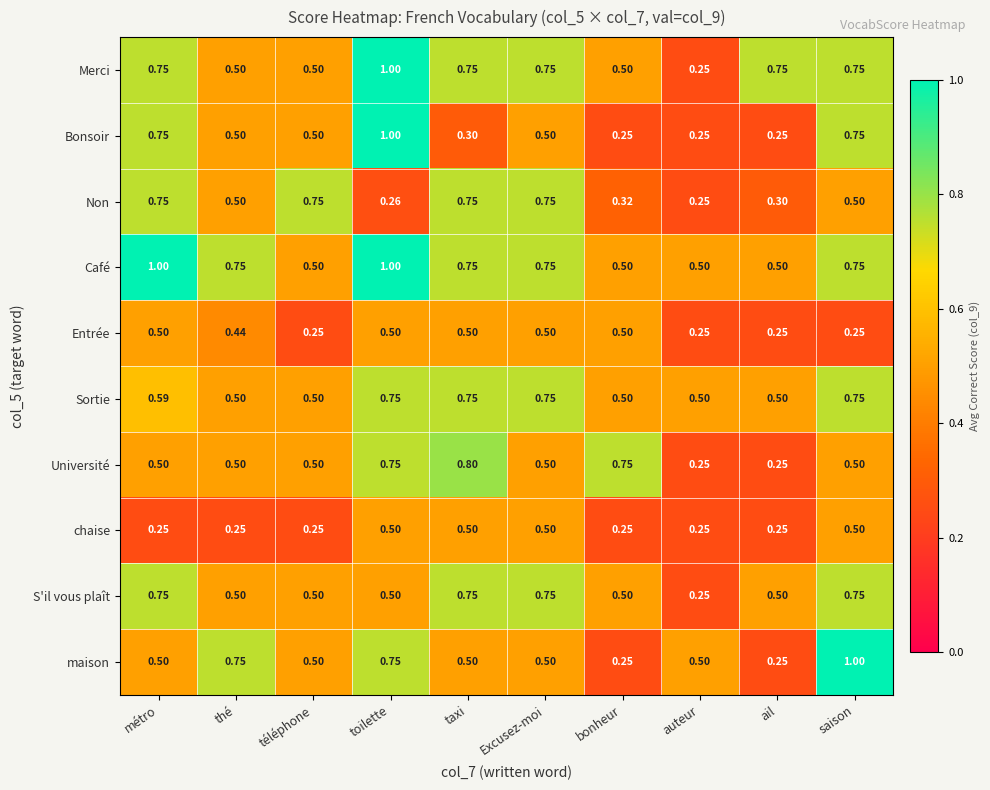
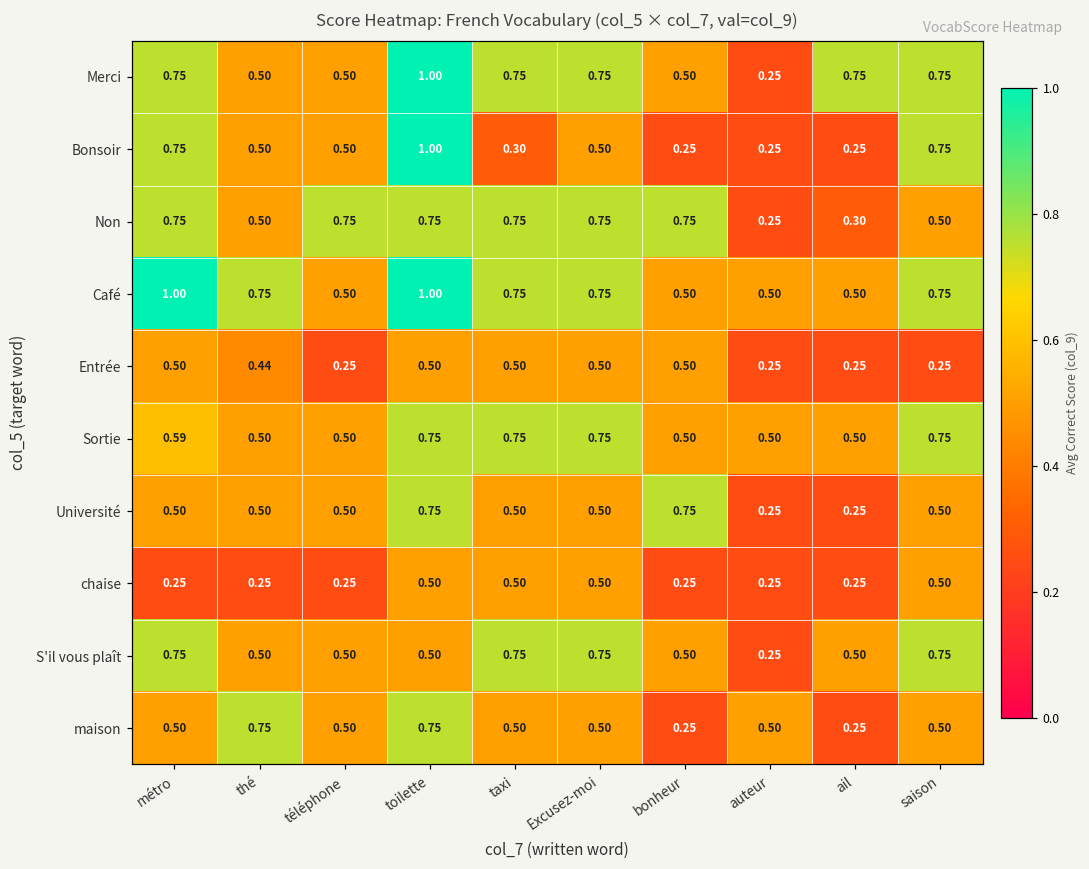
  {
    "Merci": {
      "métro": 0.75,
      "thé": 0.50,
      "téléphone": 0.50,
      "toilette": 1.00,
      "taxi": 0.75,
      "Excusez-moi": 0.75,
      "bonheur": 0.50,
      "auteur": 0.25,
      "ail": 0.75,
      "saison": 0.75
    },
    "Bonsoir": {
      "métro": 0.75,
      "thé": 0.50,
      "téléphone": 0.50,
      "toilette": 1.00,
      "taxi": 0.30,
      "Excusez-moi": 0.50,
      "bonheur": 0.25,
      "auteur": 0.25,
      "ail": 0.25,
      "saison": 0.75
    },
    "Non": {
      "métro": 0.75,
      "thé": 0.50,
      "téléphone": 0.75,
-     "toilette": 0.26,
+     "toilette": 0.75,
      "taxi": 0.75,
      "Excusez-moi": 0.75,
-     "bonheur": 0.32,
+     "bonheur": 0.75,
      "auteur": 0.25,
      "ail": 0.30,
      "saison": 0.50
    },
    "Café": {
      "métro": 1.00,
      "thé": 0.75,
      "téléphone": 0.50,
      "toilette": 1.00,
      "taxi": 0.75,
      "Excusez-moi": 0.75,
      "bonheur": 0.50,
      "auteur": 0.50,
      "ail": 0.50,
      "saison": 0.75
    },
    "Entrée": {
      "métro": 0.50,
      "thé": 0.44,
      "téléphone": 0.25,
      "toilette": 0.50,
      "taxi": 0.50,
      "Excusez-moi": 0.50,
      "bonheur": 0.50,
      "auteur": 0.25,
      "ail": 0.25,
      "saison": 0.25
    },
    "Sortie": {
      "métro": 0.59,
      "thé": 0.50,
      "téléphone": 0.50,
      "toilette": 0.75,
      "taxi": 0.75,
      "Excusez-moi": 0.75,
      "bonheur": 0.50,
      "auteur": 0.50,
      "ail": 0.50,
      "saison": 0.75
    },
    "Université": {
      "métro": 0.50,
      "thé": 0.50,
      "téléphone": 0.50,
      "toilette": 0.75,
-     "taxi": 0.80,
+     "taxi": 0.50,
      "Excusez-moi": 0.50,
      "bonheur": 0.75,
      "auteur": 0.25,
      "ail": 0.25,
      "saison": 0.50
    },
    "chaise": {
      "métro": 0.25,
      "thé": 0.25,
      "téléphone": 0.25,
      "toilette": 0.50,
      "taxi": 0.50,
      "Excusez-moi": 0.50,
      "bonheur": 0.25,
      "auteur": 0.25,
      "ail": 0.25,
      "saison": 0.50
    },
    "S'il vous plaît": {
      "métro": 0.75,
      "thé": 0.50,
      "téléphone": 0.50,
      "toilette": 0.50,
      "taxi": 0.75,
      "Excusez-moi": 0.75,
      "bonheur": 0.50,
      "auteur": 0.25,
      "ail": 0.50,
      "saison": 0.75
    },
    "maison": {
      "métro": 0.50,
      "thé": 0.75,
      "téléphone": 0.50,
      "toilette": 0.75,
      "taxi": 0.50,
      "Excusez-moi": 0.50,
      "bonheur": 0.25,
      "auteur": 0.50,
      "ail": 0.25,
-     "saison": 1.00
+     "saison": 0.50
    }
  }
